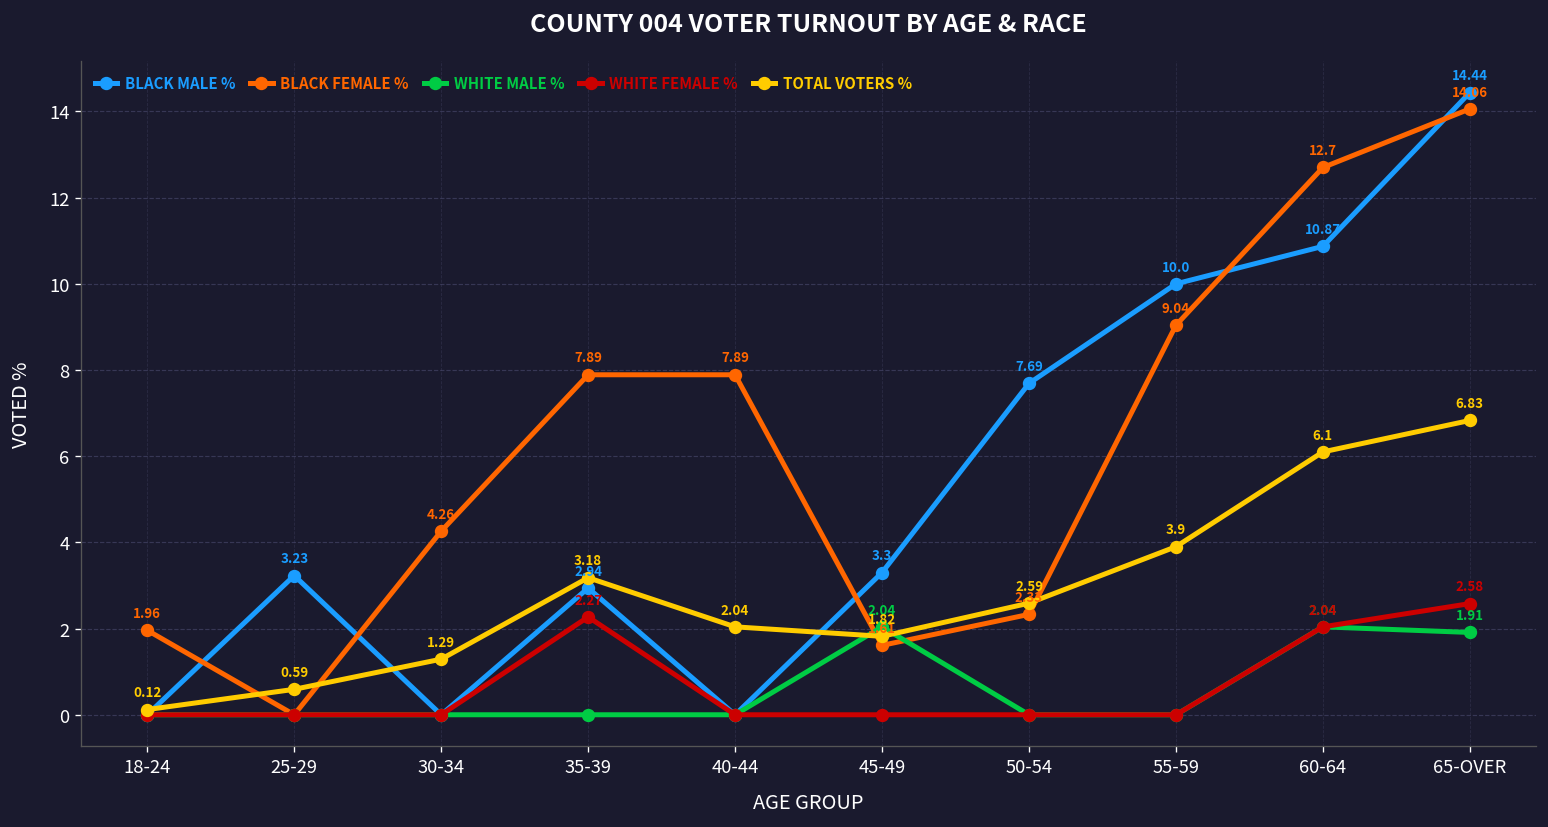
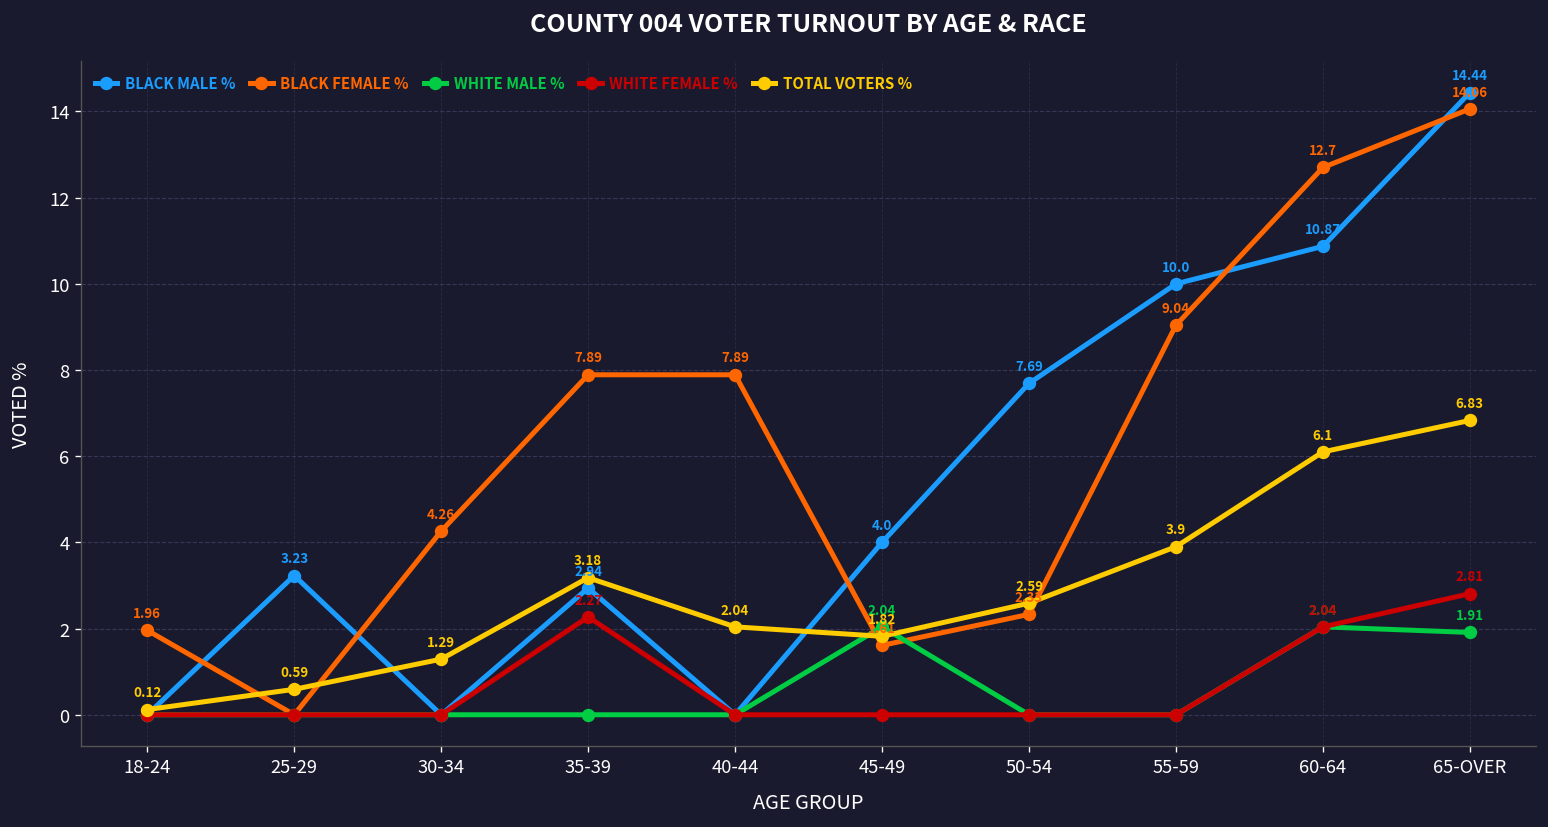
  {
    "BLACK MALE %": {
      "25-29": 3.23,
-     "45-49": 3.3,
+     "45-49": 4.0,
      "50-54": 7.69,
      "55-59": 10.0,
      "60-64": 10.87,
      "65-OVER": 14.44
    },
    "BLACK FEMALE %": {
      "18-24": 1.96,
      "30-34": 4.26,
      "35-39": 7.89,
      "40-44": 7.89,
      "55-59": 9.04,
      "60-64": 12.7
    },
    "WHITE MALE %": {
      "65-OVER": 1.91
    },
    "WHITE FEMALE %": {
      "35-39": 2.27,
-     "65-OVER": 2.58
+     "65-OVER": 2.81
    },
    "TOTAL VOTERS %": {
      "18-24": 0.12,
      "25-29": 0.59,
      "30-34": 1.29,
      "40-44": 2.04,
      "55-59": 3.9,
      "60-64": 6.1,
      "65-OVER": 6.83
    }
  }
